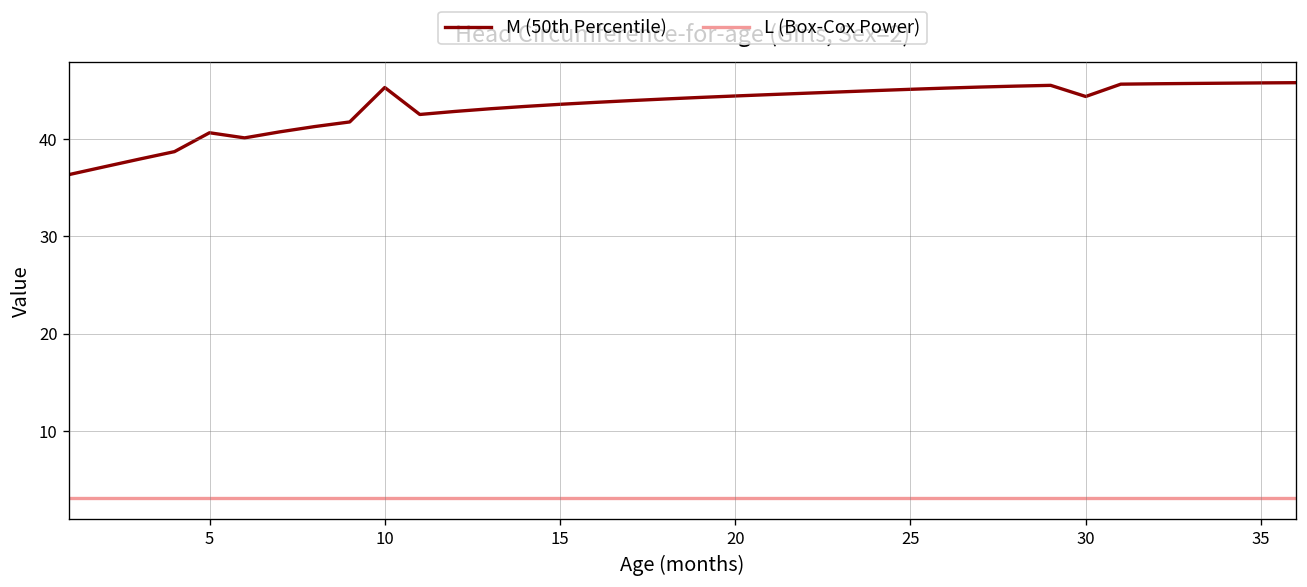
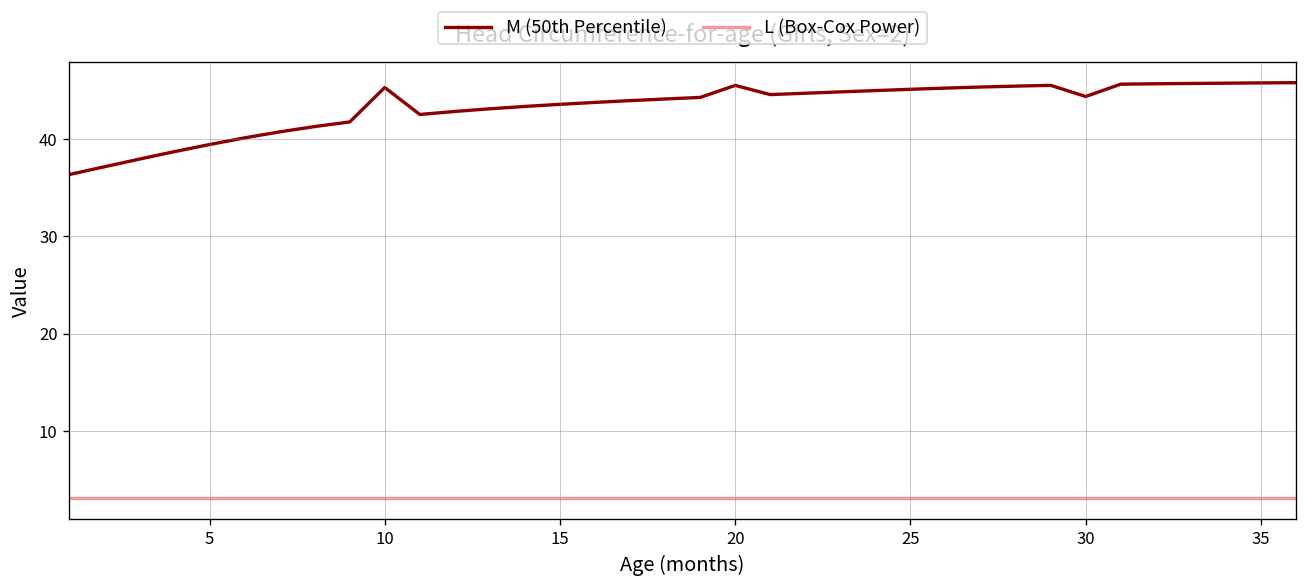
  {
    "M (50th Percentile)": {
-     "5": 41,
+     "5": 39,
      "10": 45,
      "15": 44,
-     "20": 44,
+     "20": 46,
      "25": 45,
      "30": 44,
      "35": 46
    },
    "L (Box-Cox Power)": {
      "5": 3,
      "10": 3,
      "15": 3,
      "20": 3,
      "25": 3,
      "30": 3,
      "35": 3
    }
  }
